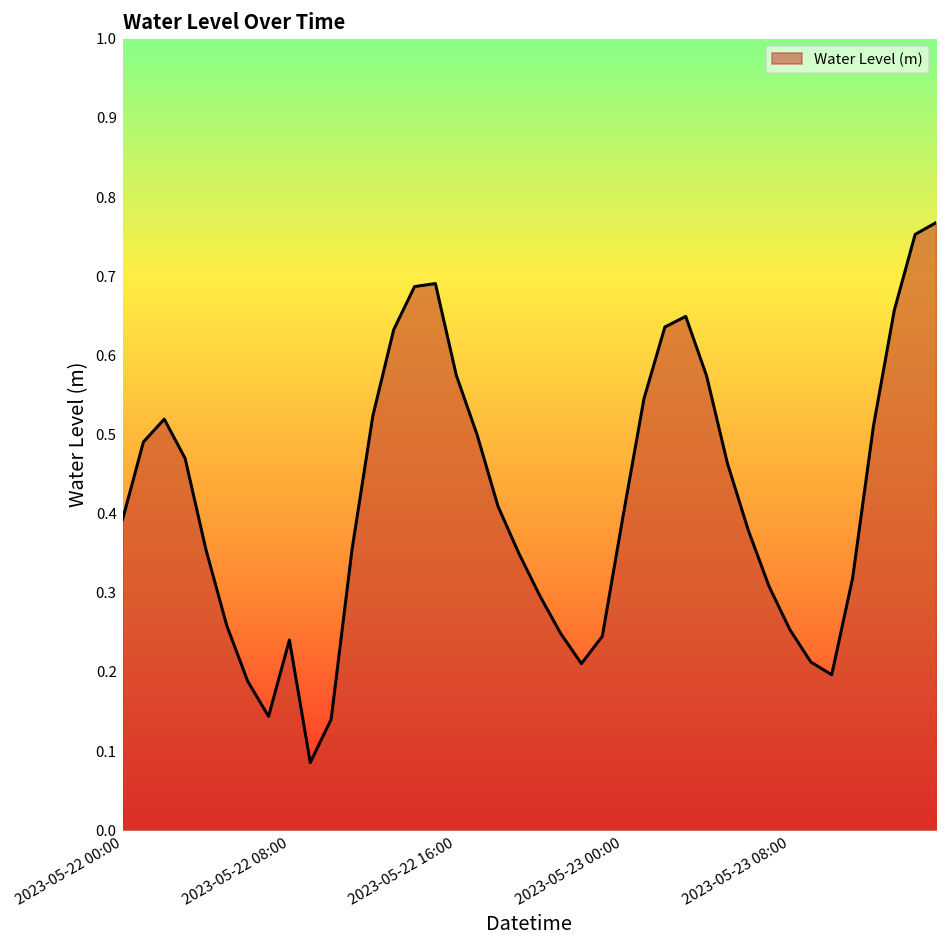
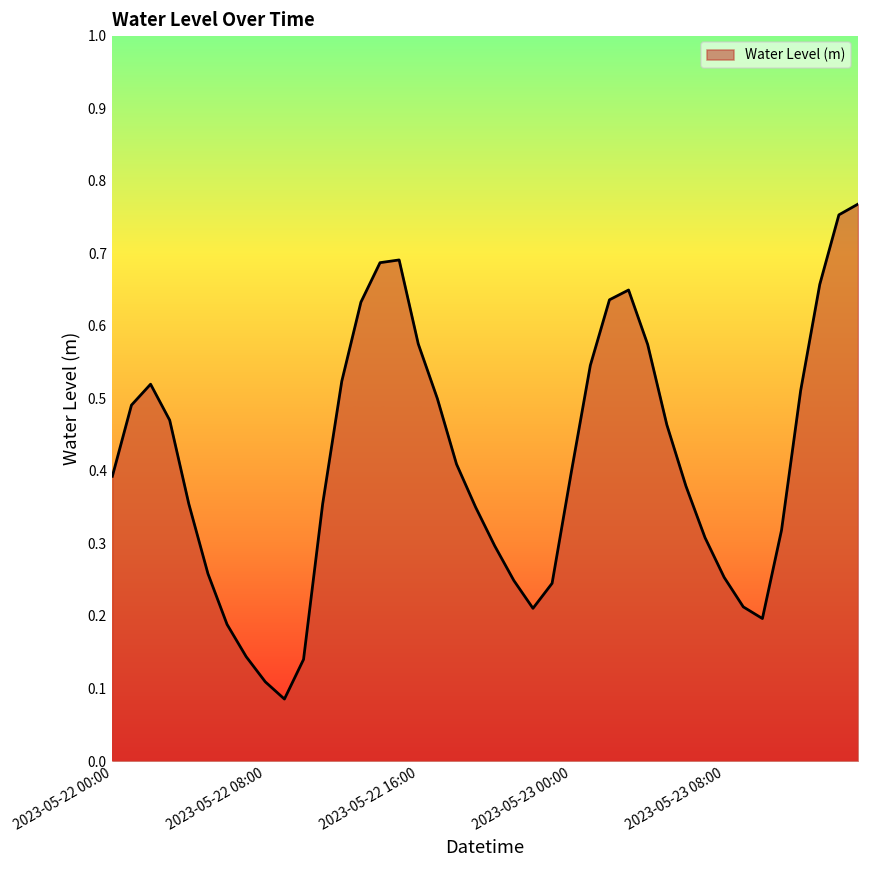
  {
    "2023-05-22 00:00": 0.39,
-   "2023-05-22 08:00": 0.24,
+   "2023-05-22 08:00": 0.11,
    "2023-05-22 16:00": 0.58,
    "2023-05-23 00:00": 0.40,
    "2023-05-23 08:00": 0.25
  }
